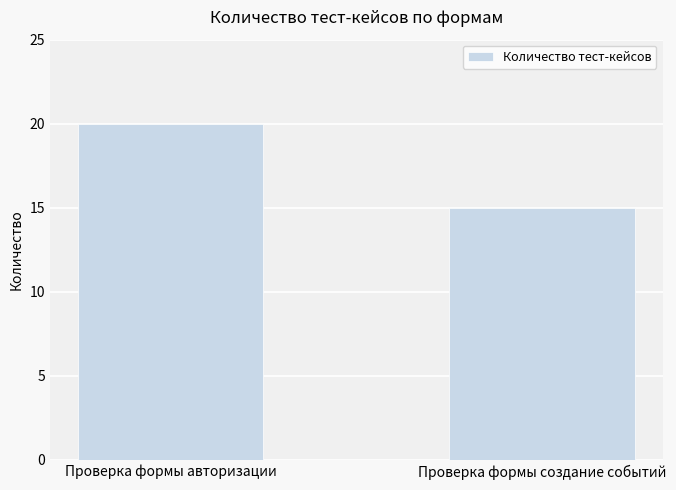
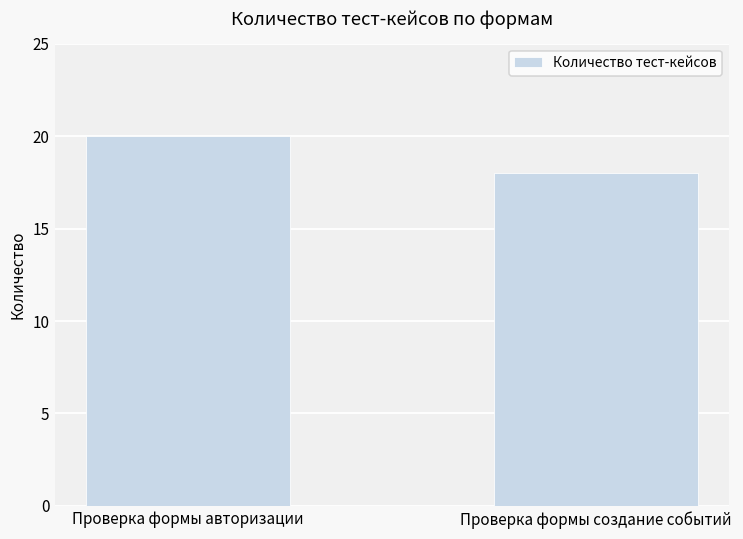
  {
    "Проверка формы авторизации": 20,
-   "Проверка формы создание событий": 15
+   "Проверка формы создание событий": 18
  }
